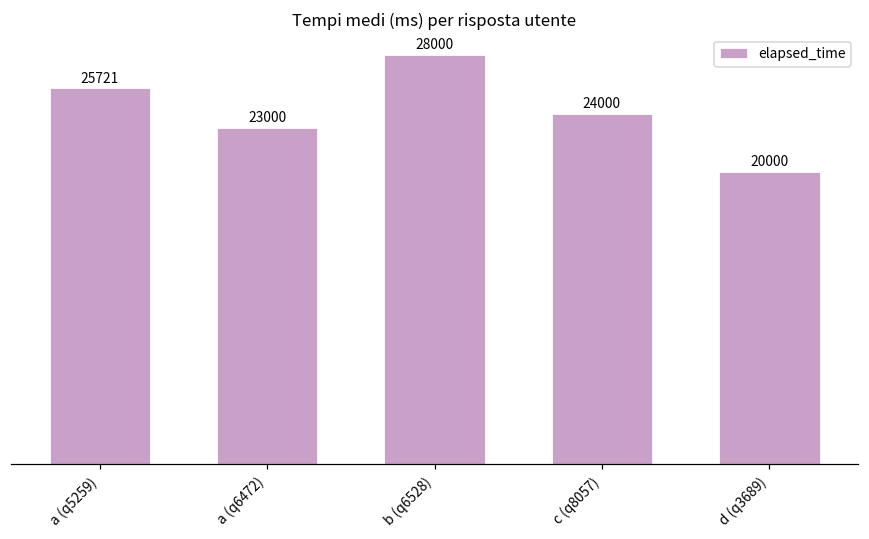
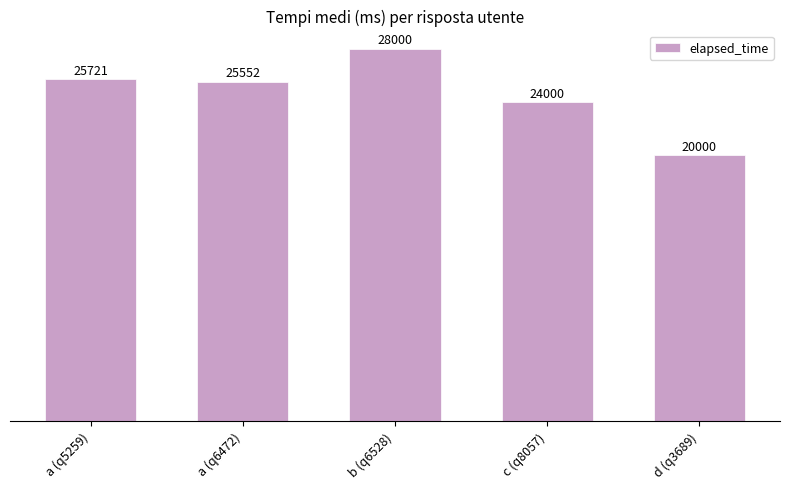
  {
    "a (q5259)": 25721,
-   "a (q6472)": 23000,
+   "a (q6472)": 25552,
    "b (q6528)": 28000,
    "c (q8057)": 24000,
    "d (q3689)": 20000
  }
